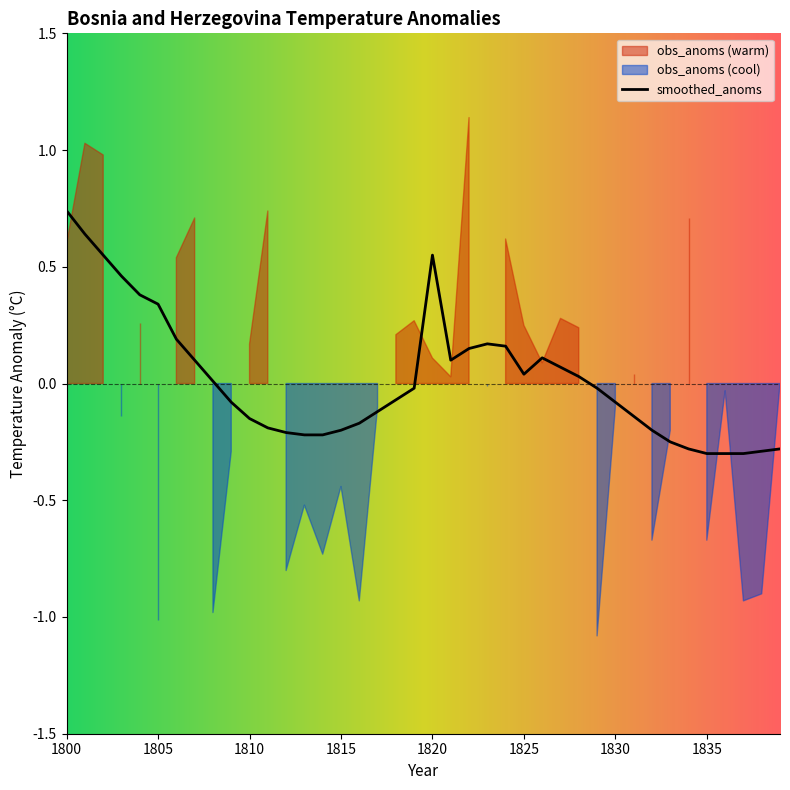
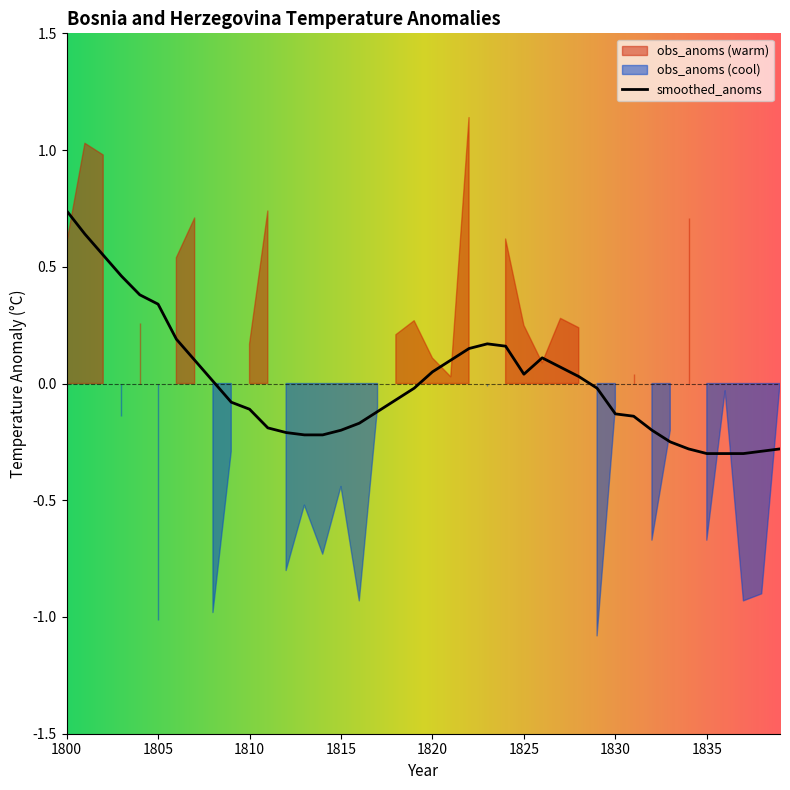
  {
    "1800": 0.74,
    "1805": 0.34,
-   "1810": -0.15,
+   "1810": -0.11,
    "1815": -0.20,
-   "1820": 0.55,
+   "1820": 0.05,
    "1825": 0.04,
-   "1830": -0.08,
+   "1830": -0.13,
    "1835": -0.30
  }
